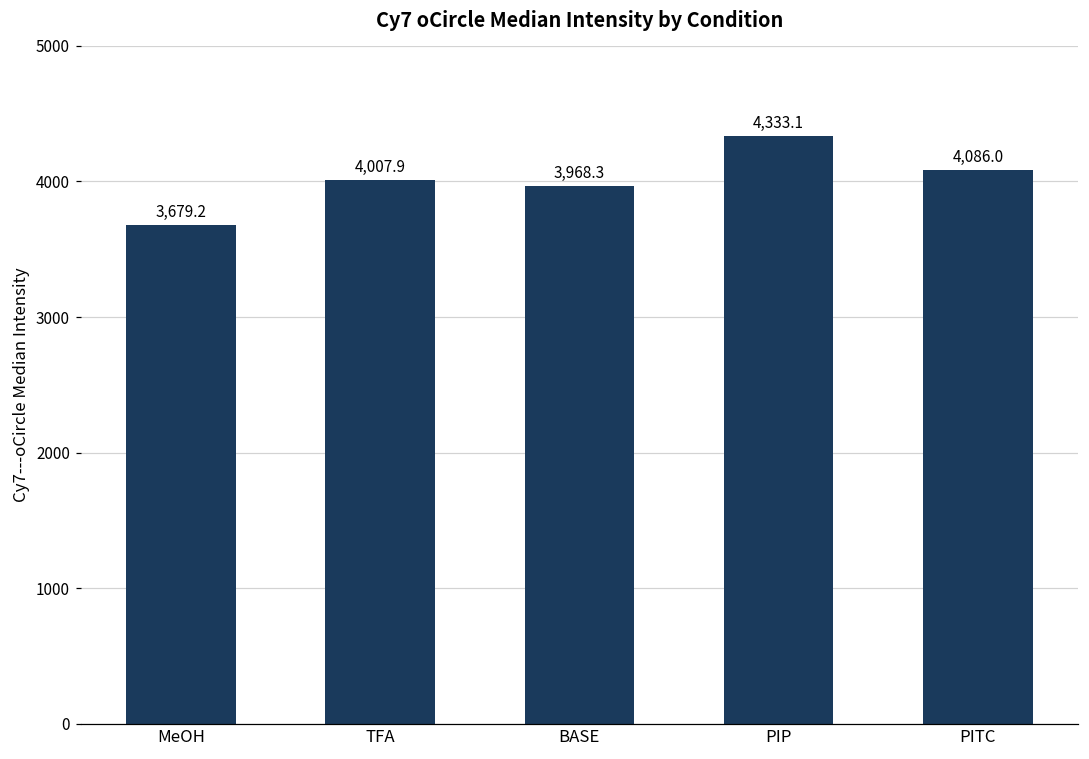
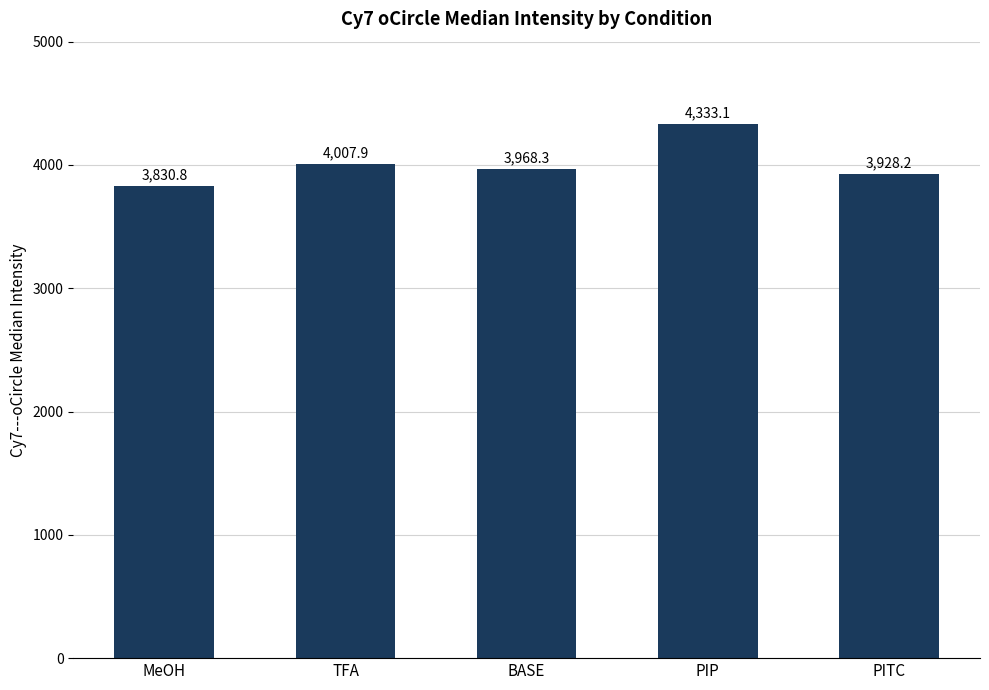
  {
-   "MeOH": "3,679.2",
+   "MeOH": "3,830.8",
    "TFA": "4,007.9",
    "BASE": "3,968.3",
    "PIP": "4,333.1",
-   "PITC": "4,086.0"
+   "PITC": "3,928.2"
  }
